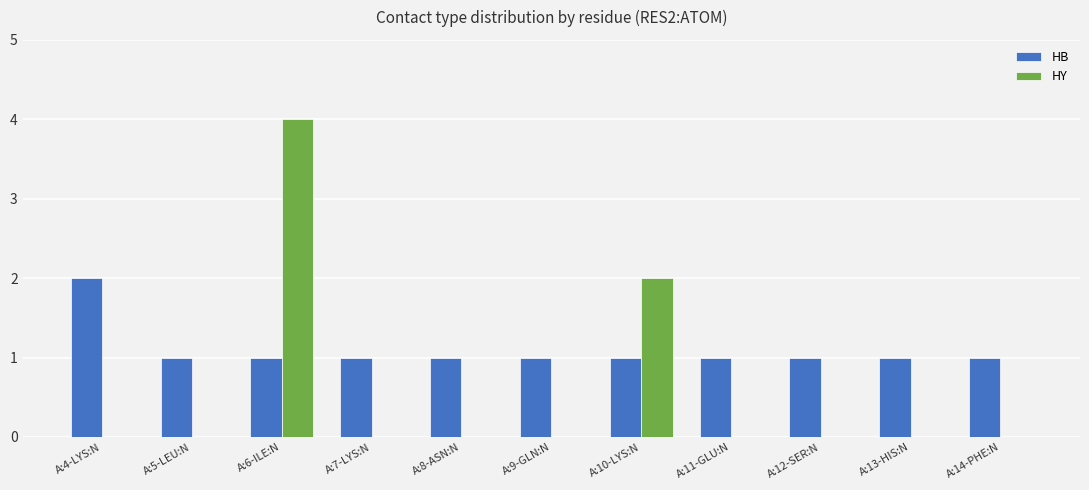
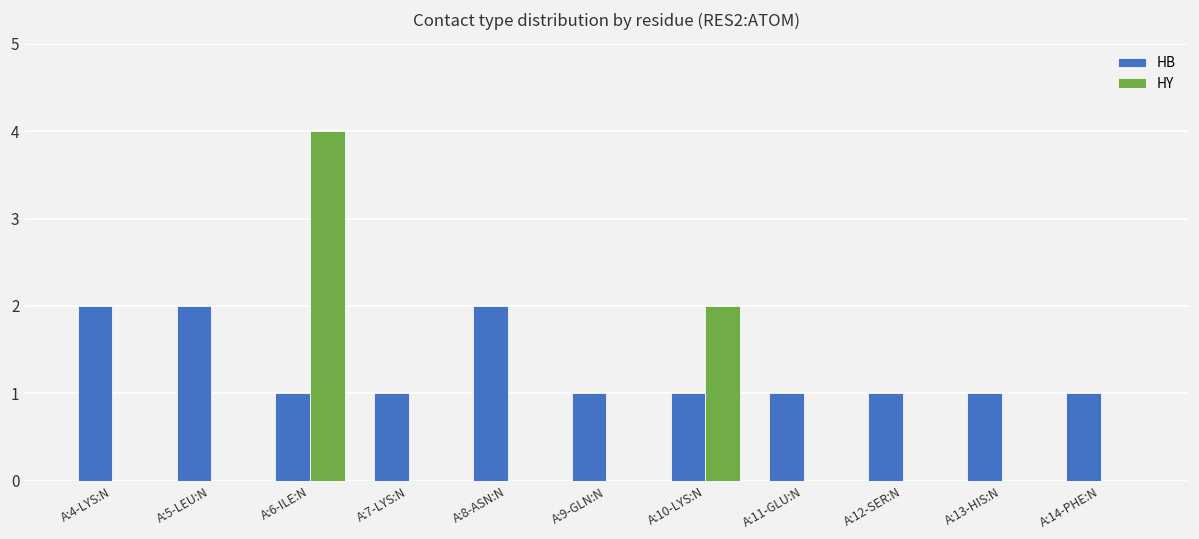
  {
    "HB": {
      "A:4-LYS:N": 2,
-     "A:5-LEU:N": 1,
+     "A:5-LEU:N": 2,
      "A:6-ILE:N": 1,
      "A:7-LYS:N": 1,
-     "A:8-ASN:N": 1,
+     "A:8-ASN:N": 2,
      "A:9-GLN:N": 1,
      "A:10-LYS:N": 1,
      "A:11-GLU:N": 1,
      "A:12-SER:N": 1,
      "A:13-HIS:N": 1,
      "A:14-PHE:N": 1
    },
    "HY": {
      "A:4-LYS:N": 0,
      "A:5-LEU:N": 0,
      "A:6-ILE:N": 4,
      "A:7-LYS:N": 0,
      "A:8-ASN:N": 0,
      "A:9-GLN:N": 0,
      "A:10-LYS:N": 2,
      "A:11-GLU:N": 0,
      "A:12-SER:N": 0,
      "A:13-HIS:N": 0,
      "A:14-PHE:N": 0
    }
  }
